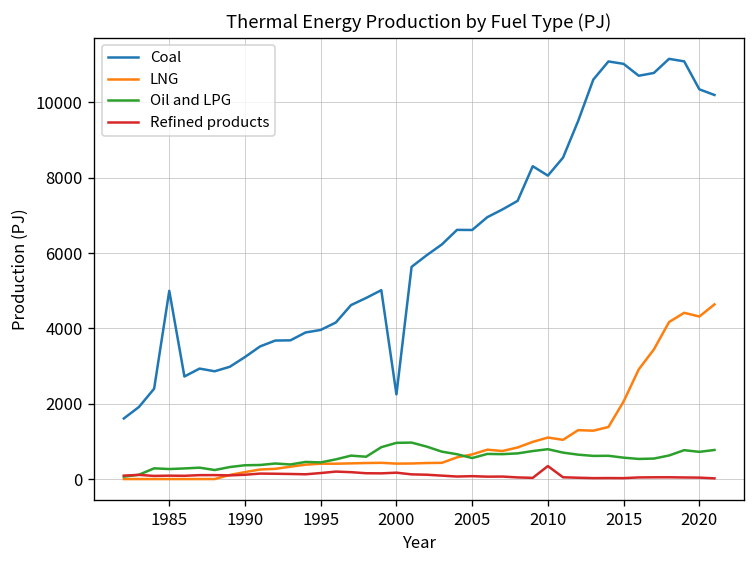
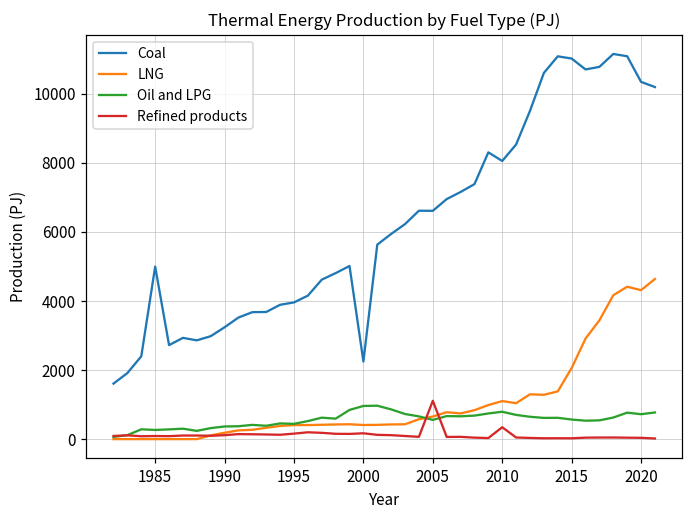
  {
    "Coal": {
      "1985": 5000,
      "1990": 3200,
      "1995": 4000,
      "2000": 2200,
      "2005": 6600,
      "2010": 8100,
      "2015": 11000,
      "2020": 10300
    },
    "LNG": {
      "1985": 0,
      "2000": 400,
      "2005": 700,
      "2010": 1100,
      "2015": 2100,
      "2020": 4300
    },
    "Oil and LPG": {
      "1985": 300,
      "1990": 400,
      "2000": 1000,
      "2005": 600,
      "2010": 800,
      "2015": 600,
      "2020": 700
    },
    "Refined products": {
      "1985": 100,
      "1995": 200,
      "2000": 200,
-     "2005": 100,
+     "2005": 1100,
      "2010": 300,
      "2015": 0,
      "2020": 0
    }
  }
